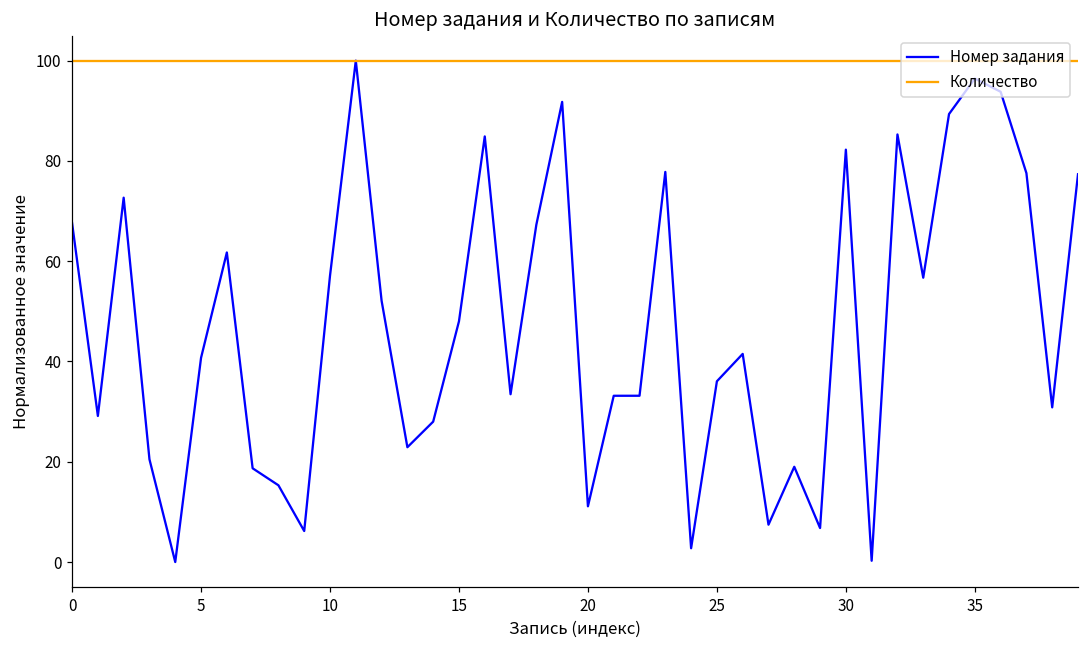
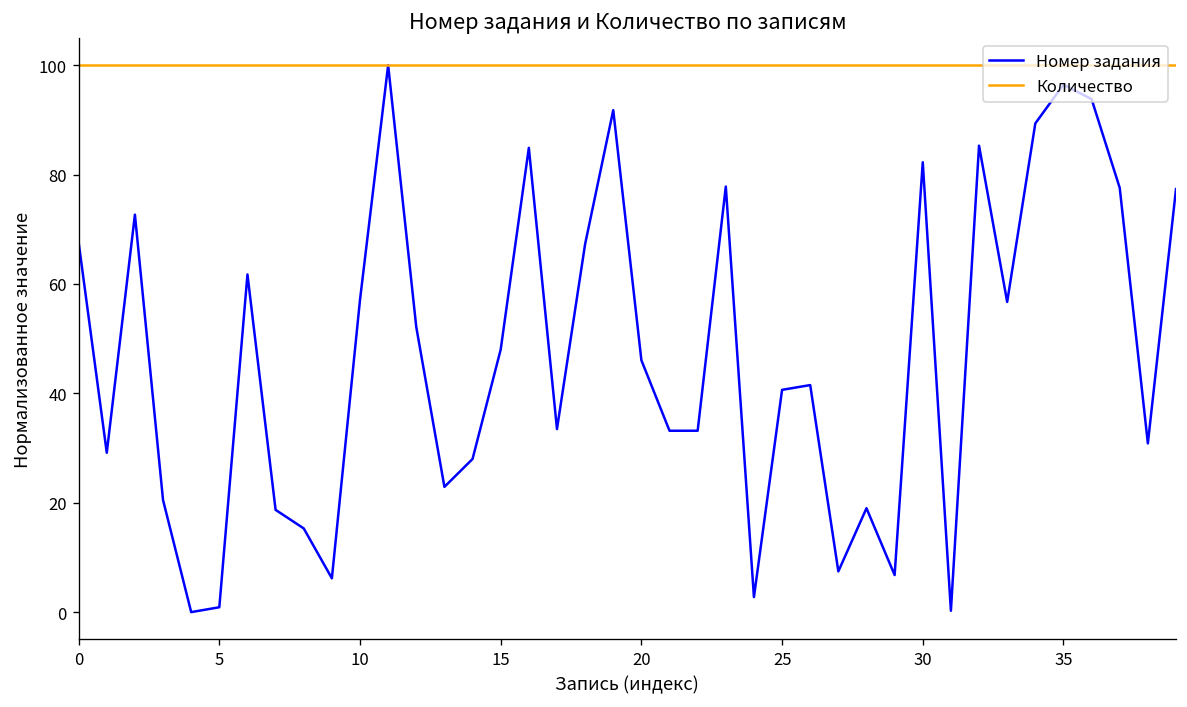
  {
    "Номер задания": {
      "0": 68,
-     "5": 41,
+     "5": 1,
      "10": 57,
      "15": 48,
-     "20": 11,
-     "25": 36,
+     "20": 46,
+     "25": 41,
      "30": 82
    },
    "Количество": {
      "0": 100,
      "5": 100,
      "10": 100,
      "15": 100,
      "20": 100,
      "25": 100,
      "30": 100
    }
  }
